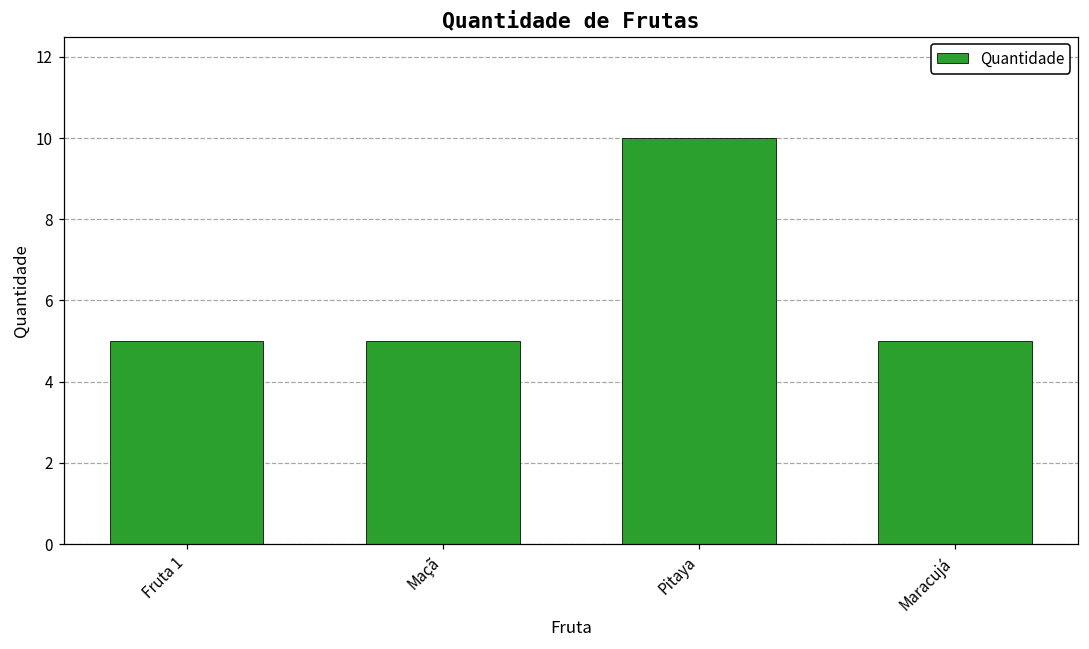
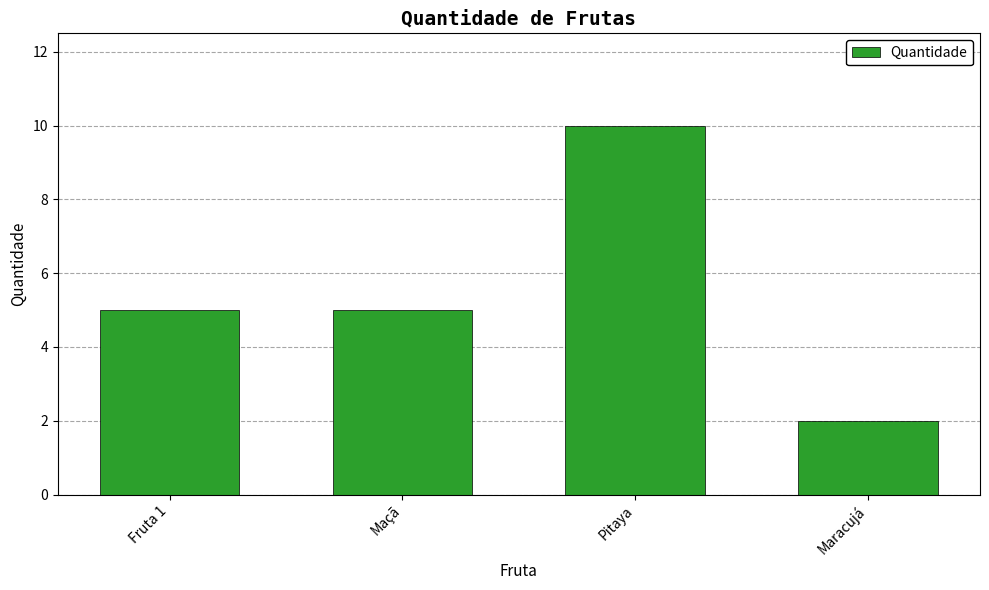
  {
    "Fruta 1": 5,
    "Maçã": 5,
    "Pitaya": 10,
-   "Maracujá": 5
+   "Maracujá": 2
  }
